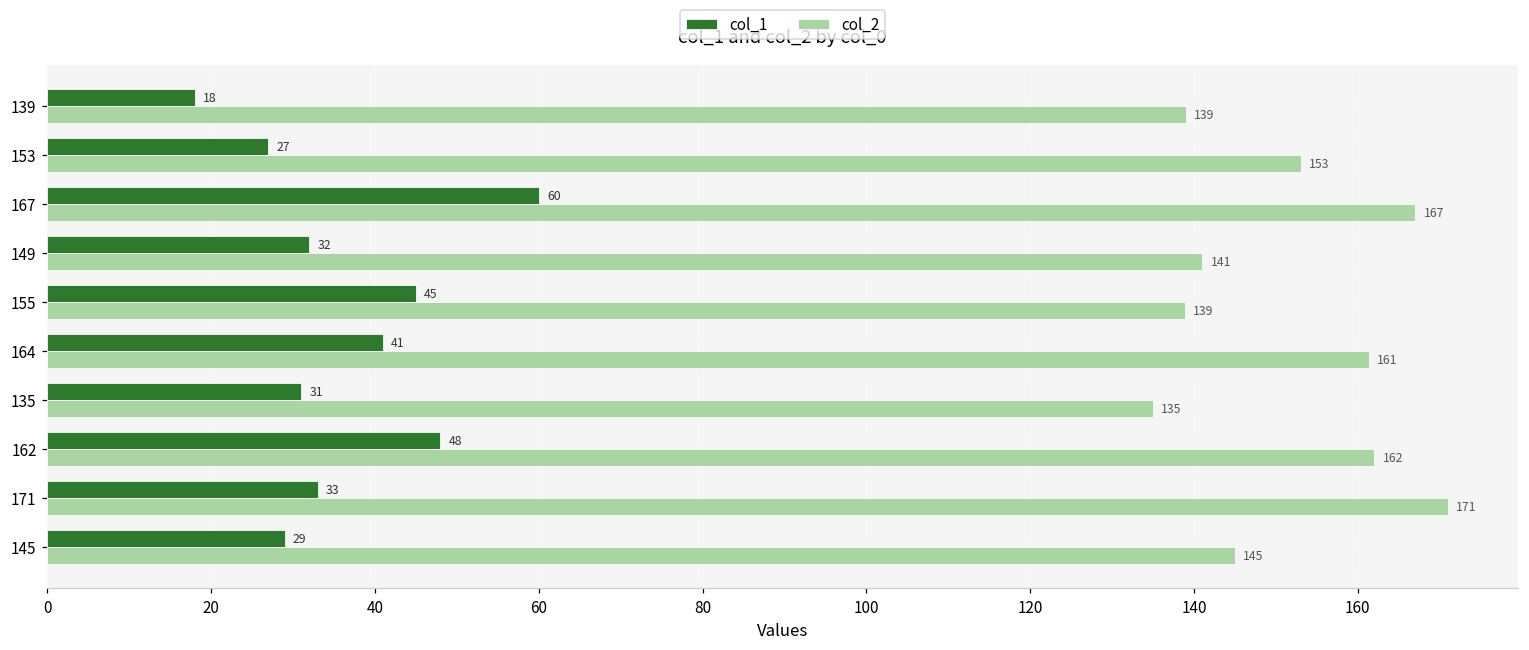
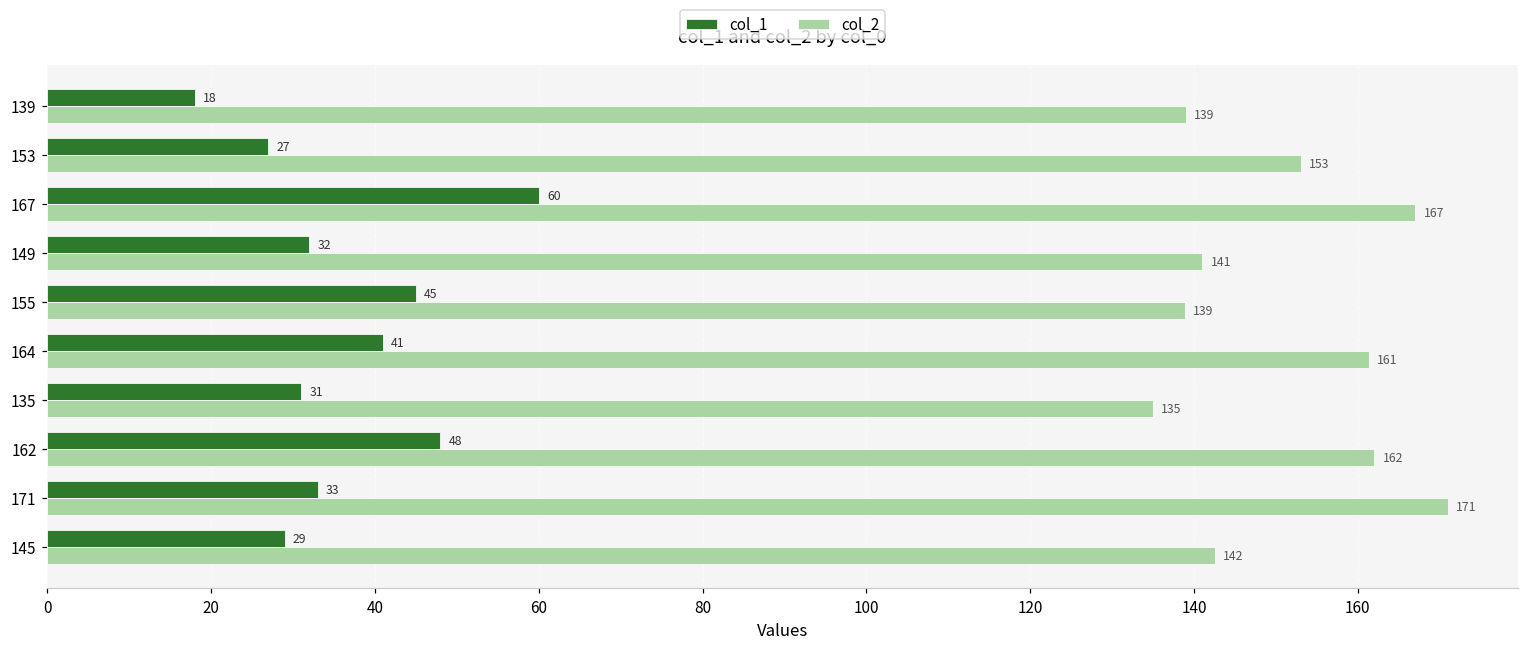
  {
    "col_1": {
      "139": 18,
      "153": 27,
      "167": 60,
      "149": 32,
      "155": 45,
      "164": 41,
      "135": 31,
      "162": 48,
      "171": 33,
      "145": 29
    },
    "col_2": {
      "139": 139,
      "153": 153,
      "167": 167,
      "149": 141,
      "155": 139,
      "164": 161,
      "135": 135,
      "162": 162,
      "171": 171,
-     "145": 145
+     "145": 142
    }
  }
